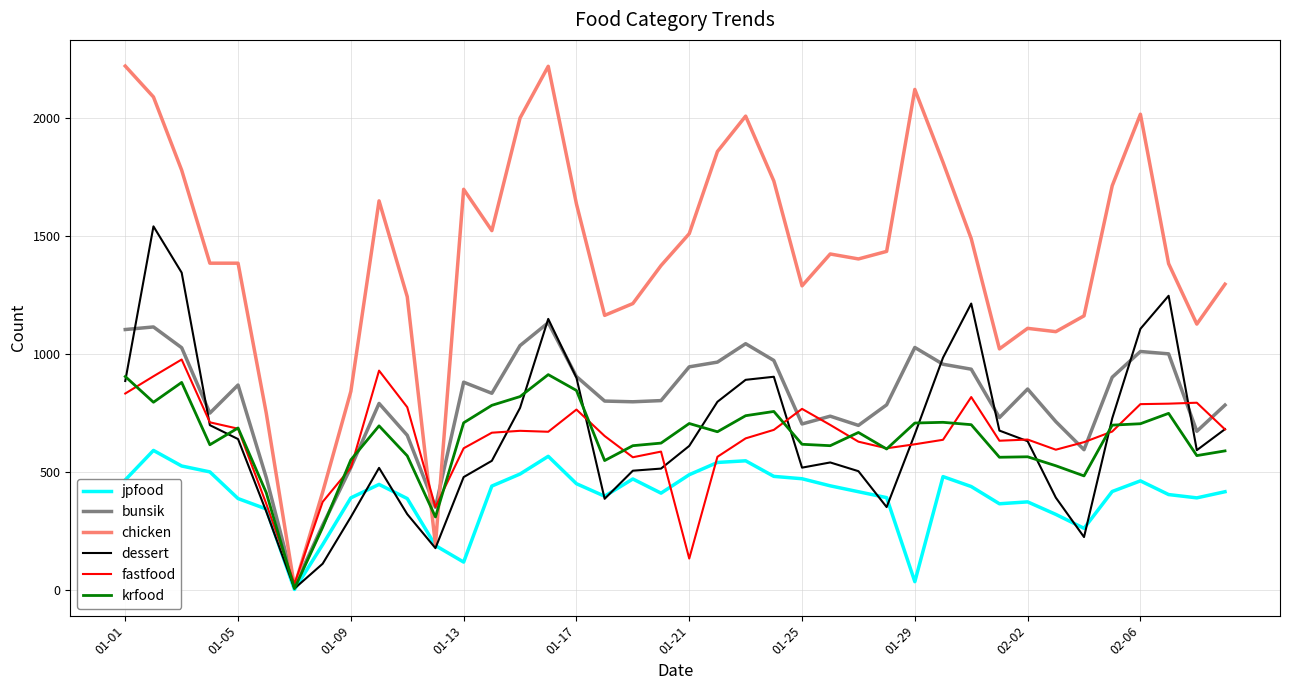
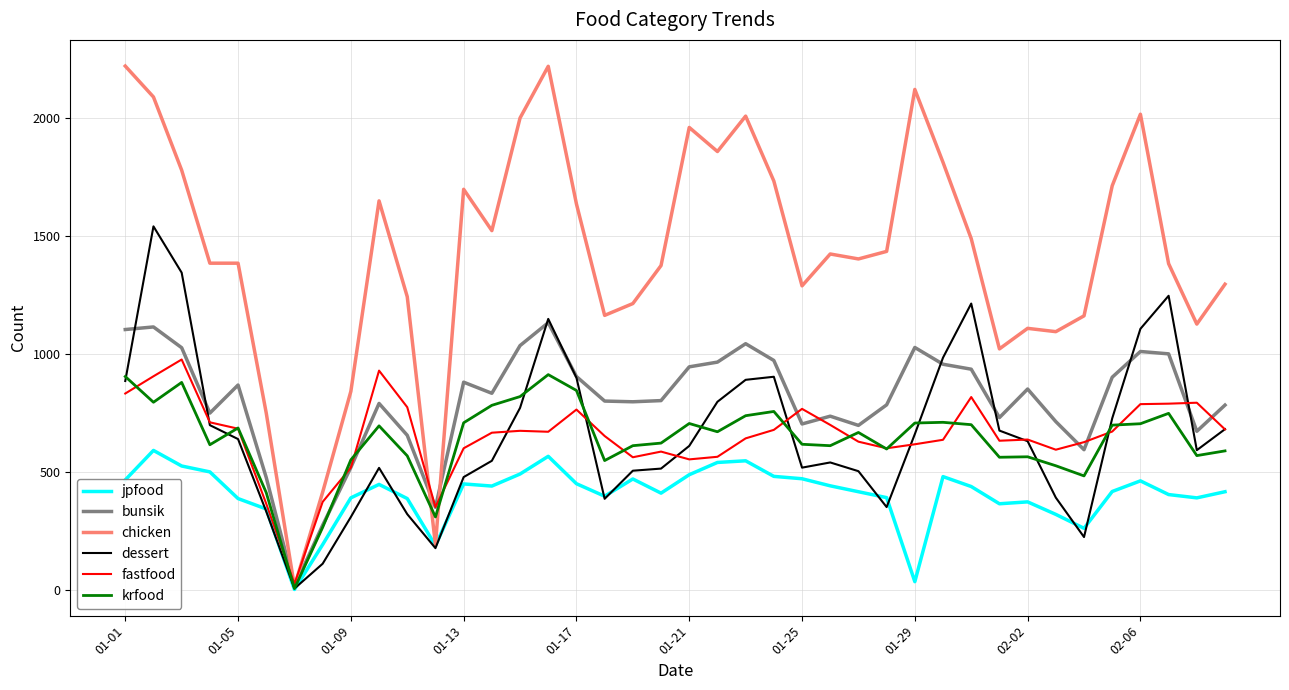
  {
    "jpfood": {
      "01-05": 390,
      "01-09": 390,
-     "01-13": 120,
+     "01-13": 450,
      "01-17": 450,
      "01-21": 490,
      "01-25": 470,
      "01-29": 30,
      "02-02": 370,
      "02-06": 460
    },
    "bunsik": {
      "01-01": 1100,
      "01-05": 870,
      "01-13": 880,
      "01-21": 940,
      "01-25": 700,
      "01-29": 1030,
      "02-02": 850,
      "02-06": 1010
    },
    "chicken": {
      "01-01": 2220,
      "01-05": 1380,
      "01-09": 840,
      "01-13": 1700,
      "01-17": 1630,
-     "01-21": 1510,
+     "01-21": 1960,
      "01-25": 1290,
      "01-29": 2120,
      "02-02": 1110,
      "02-06": 2010
    },
    "dessert": {
      "01-01": 880,
      "01-05": 640,
      "01-09": 310,
      "01-13": 480,
      "01-21": 610,
      "01-25": 520,
      "01-29": 660,
      "02-06": 1110
    },
    "fastfood": {
      "01-01": 830,
      "01-13": 600,
      "01-17": 760,
-     "01-21": 130,
+     "01-21": 550,
      "01-25": 770,
      "01-29": 620,
      "02-06": 790
    },
    "krfood": {
      "01-01": 900,
      "01-09": 550,
      "01-13": 710,
      "01-17": 840,
      "01-21": 700,
      "01-25": 620,
      "01-29": 710,
      "02-02": 560,
      "02-06": 700
    }
  }
